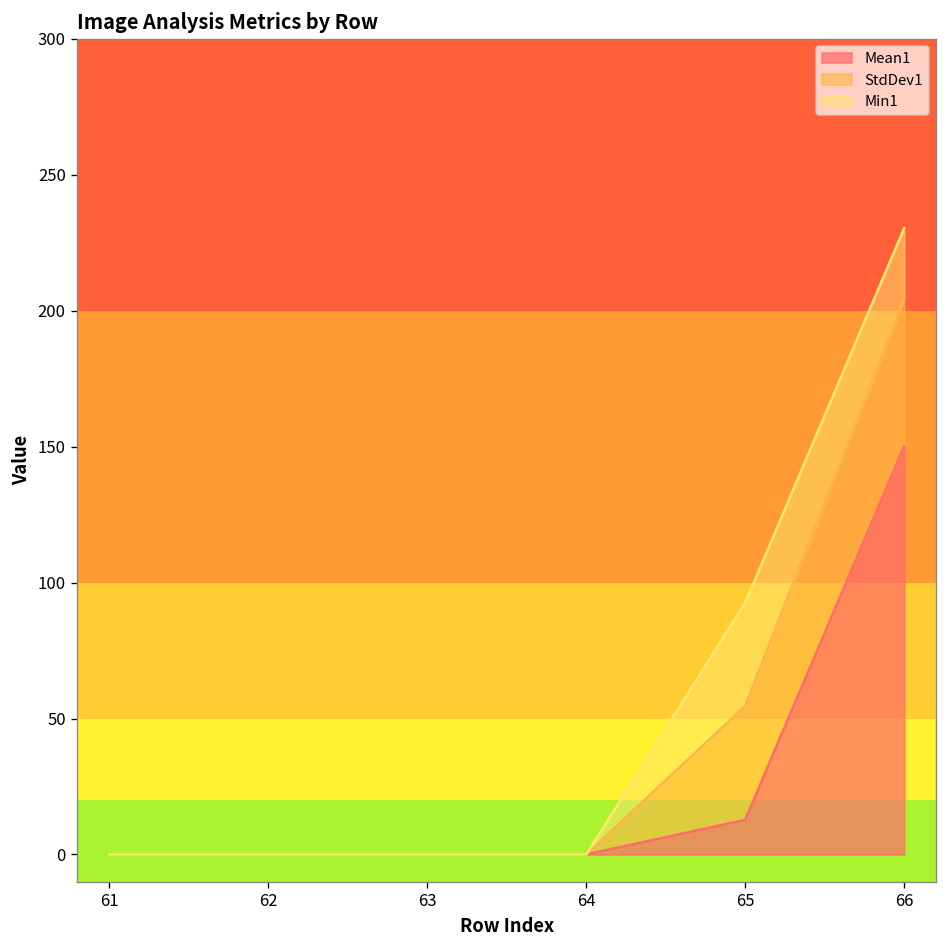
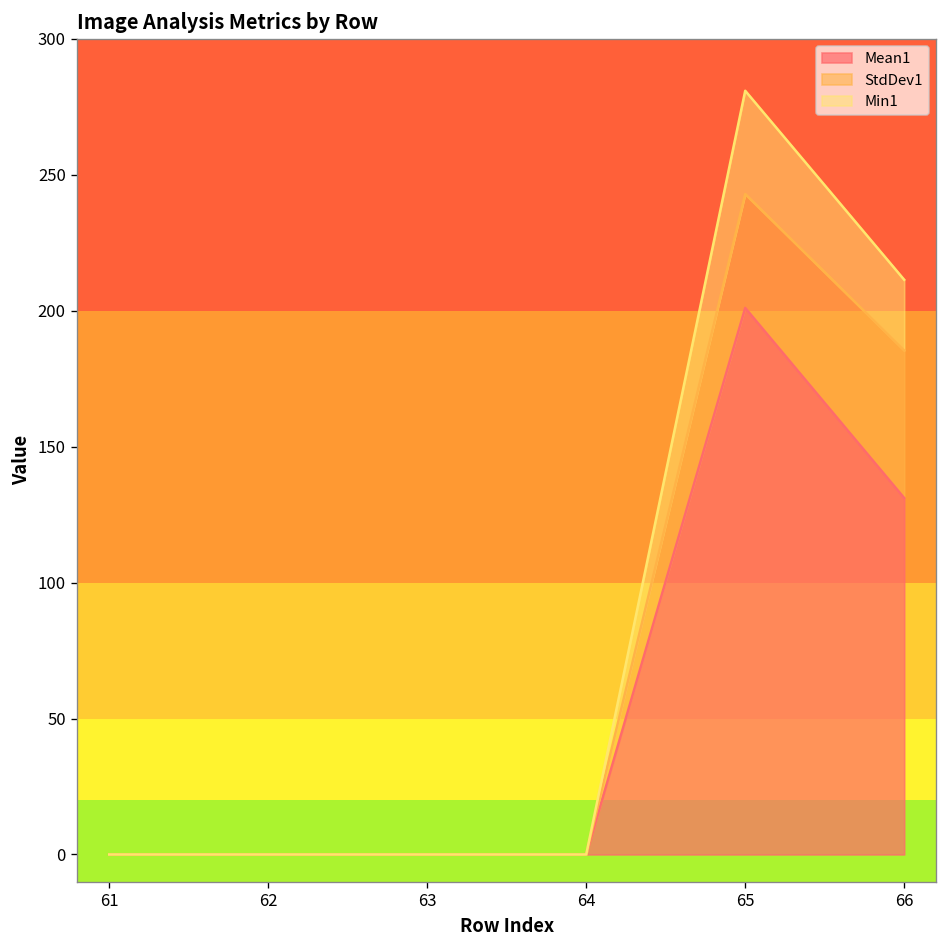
  {
    "Mean1": {
-     "65": 13,
-     "66": 150
+     "65": 201,
+     "66": 131
    }
  }
